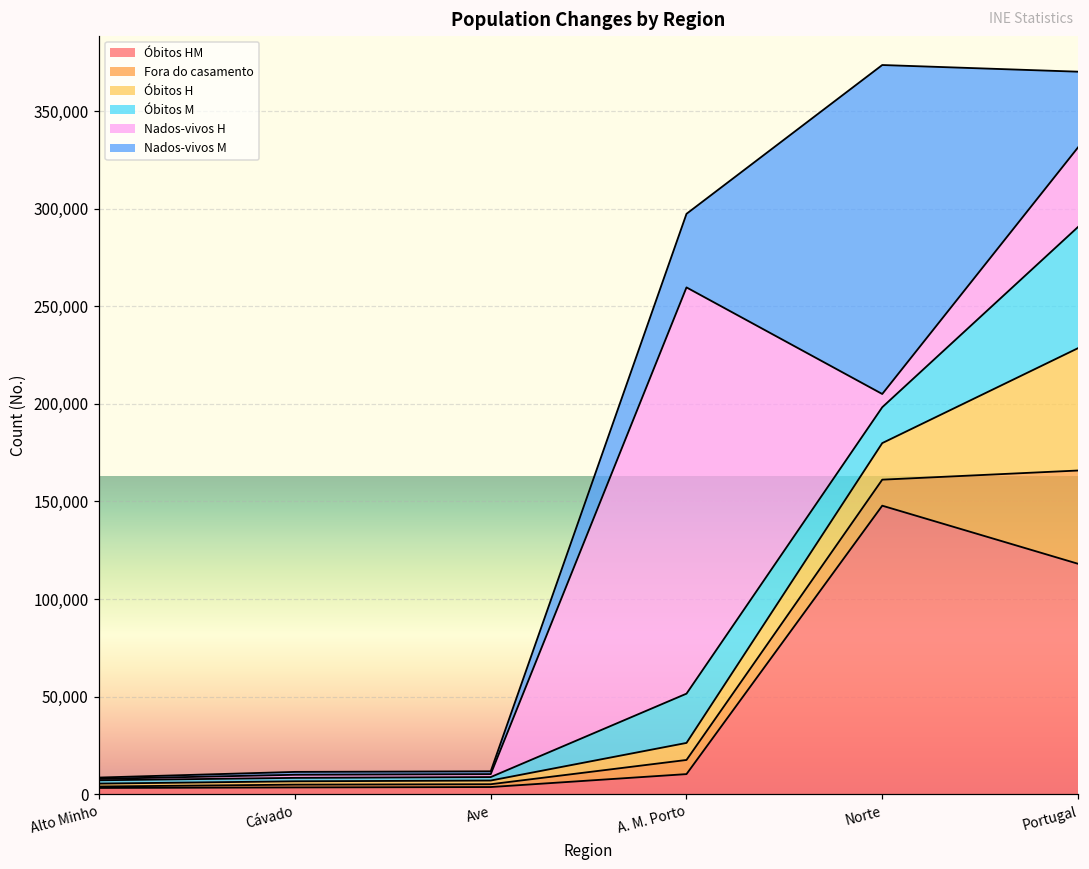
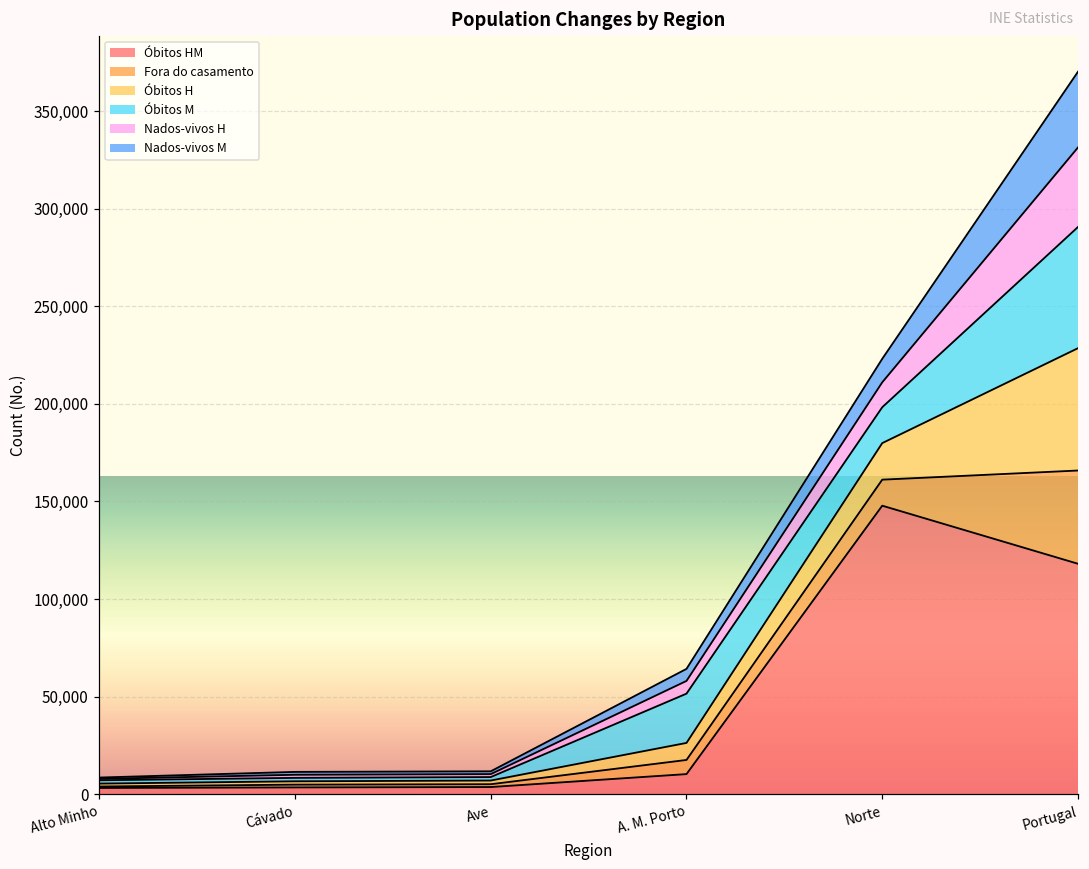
  {
    "Óbitos HM": {
      "Ave": "4,000",
      "A. M. Porto": "10,000",
      "Norte": "148,000",
      "Portugal": "118,000"
    },
    "Óbitos M": {
      "Cávado": "2,000",
      "Ave": "2,000",
      "A. M. Porto": "25,000",
      "Norte": "18,000",
      "Portugal": "62,000"
    },
    "Nados-vivos H": {
      "Cávado": "2,000",
-     "A. M. Porto": "208,000",
-     "Norte": "7,000",
+     "A. M. Porto": "7,000",
+     "Norte": "13,000",
      "Portugal": "41,000"
    },
    "Nados-vivos M": {
      "Cávado": "1,000",
-     "A. M. Porto": "38,000",
-     "Norte": "169,000",
+     "A. M. Porto": "6,000",
+     "Norte": "12,000",
      "Portugal": "39,000"
    }
  }
